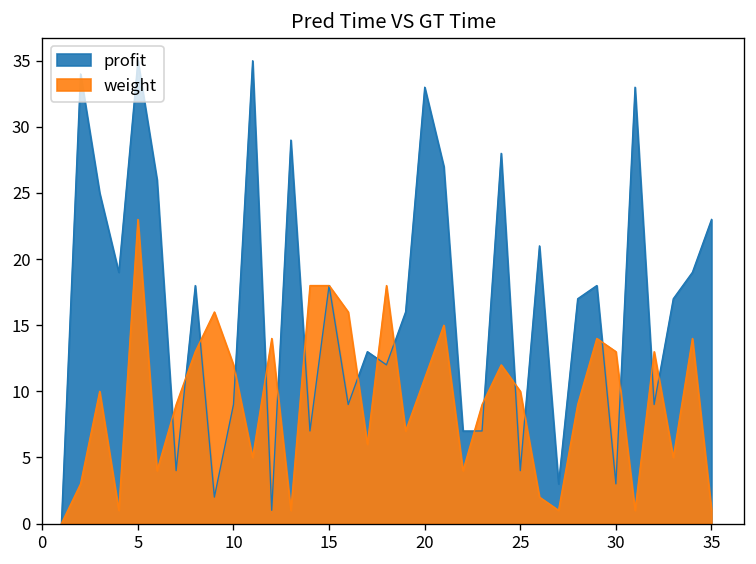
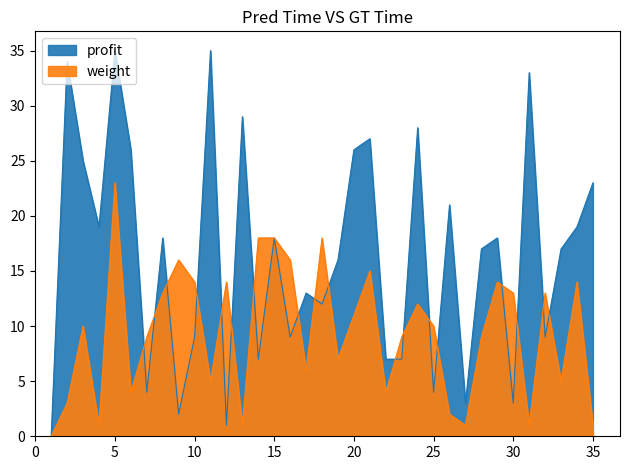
  {
    "profit": {
      "10": 9,
-     "20": 33,
+     "20": 26,
      "25": 4,
      "30": 3,
      "35": 23
    },
    "weight": {
      "5": 23,
-     "10": 12,
+     "10": 14,
      "20": 11,
      "25": 10,
      "30": 13,
      "35": 1
    }
  }
